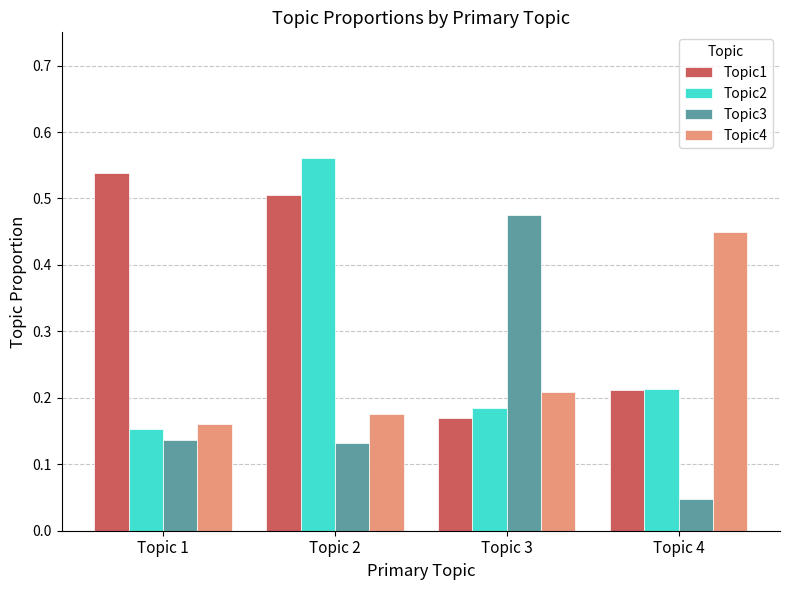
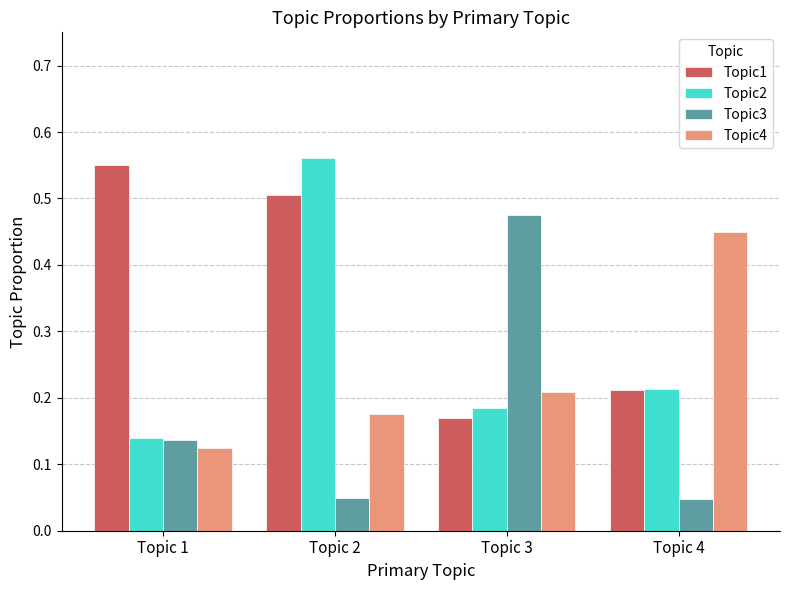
  {
    "Topic1": {
-     "Topic 1": 0.54,
+     "Topic 1": 0.55,
      "Topic 2": 0.51,
      "Topic 3": 0.17,
      "Topic 4": 0.21
    },
    "Topic2": {
-     "Topic 1": 0.15,
+     "Topic 1": 0.14,
      "Topic 2": 0.56,
      "Topic 3": 0.19,
      "Topic 4": 0.21
    },
    "Topic3": {
      "Topic 1": 0.14,
-     "Topic 2": 0.13,
+     "Topic 2": 0.05,
      "Topic 3": 0.47,
      "Topic 4": 0.05
    },
    "Topic4": {
-     "Topic 1": 0.16,
+     "Topic 1": 0.12,
      "Topic 2": 0.18,
      "Topic 3": 0.21,
      "Topic 4": 0.45
    }
  }
